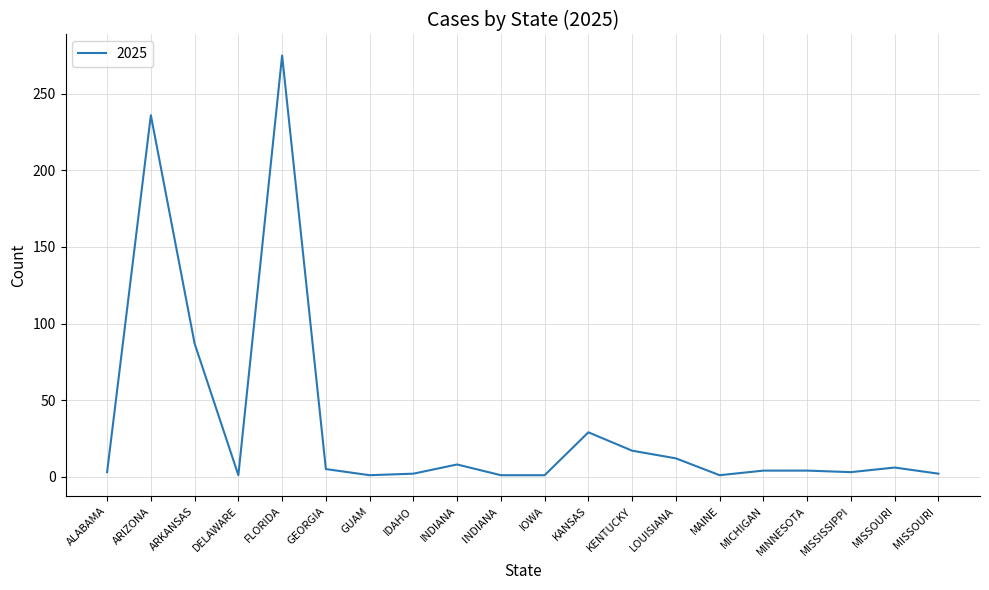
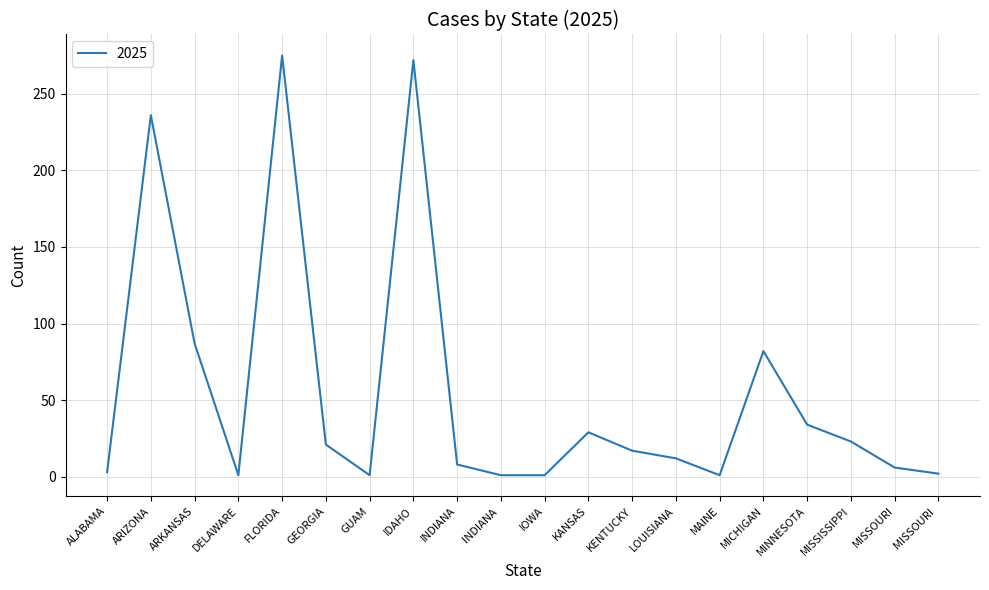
  {
    "ALABAMA": 3,
    "ARIZONA": 236,
    "ARKANSAS": 87,
    "DELAWARE": 1,
    "FLORIDA": 275,
-   "GEORGIA": 5,
+   "GEORGIA": 21,
    "GUAM": 1,
-   "IDAHO": 2,
+   "IDAHO": 272,
    "IOWA": 1,
    "KANSAS": 29,
    "KENTUCKY": 17,
    "LOUISIANA": 12,
    "MAINE": 1,
-   "MICHIGAN": 4,
-   "MINNESOTA": 4,
-   "MISSISSIPPI": 3
+   "MICHIGAN": 82,
+   "MINNESOTA": 34,
+   "MISSISSIPPI": 23
  }
